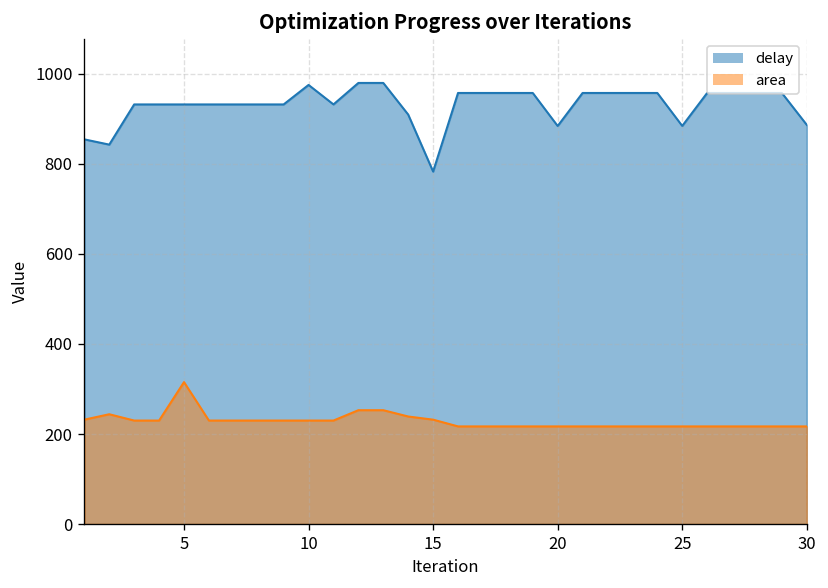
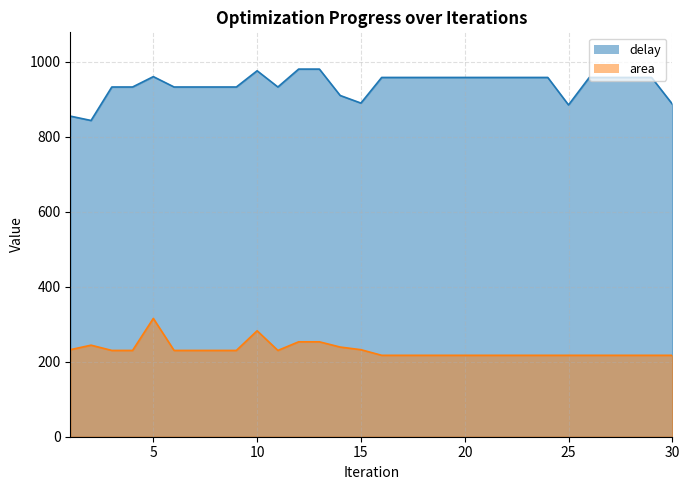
  {
    "delay": {
-     "5": 930,
+     "5": 960,
      "10": 980,
-     "15": 780,
-     "20": 880,
+     "15": 890,
+     "20": 960,
      "25": 880,
      "30": 890
    },
    "area": {
      "5": 320,
-     "10": 230,
+     "10": 280,
      "15": 230,
      "20": 220,
      "25": 220,
      "30": 220
    }
  }
